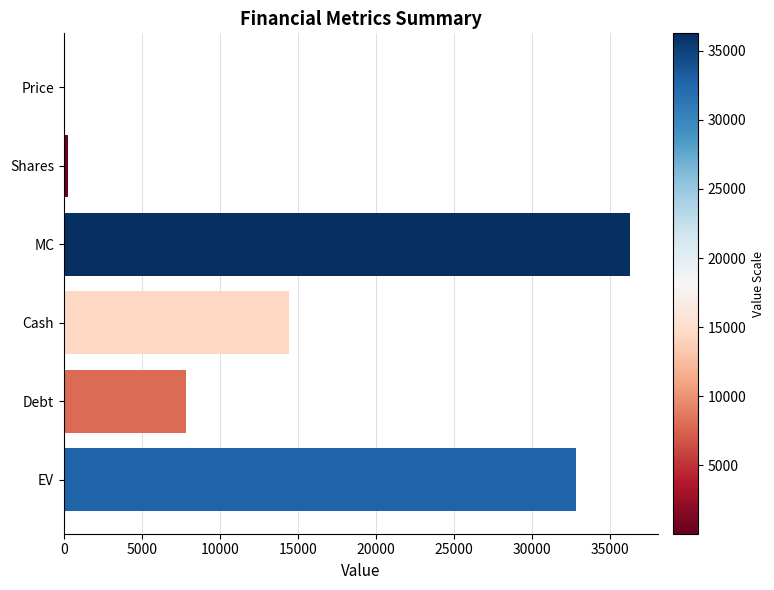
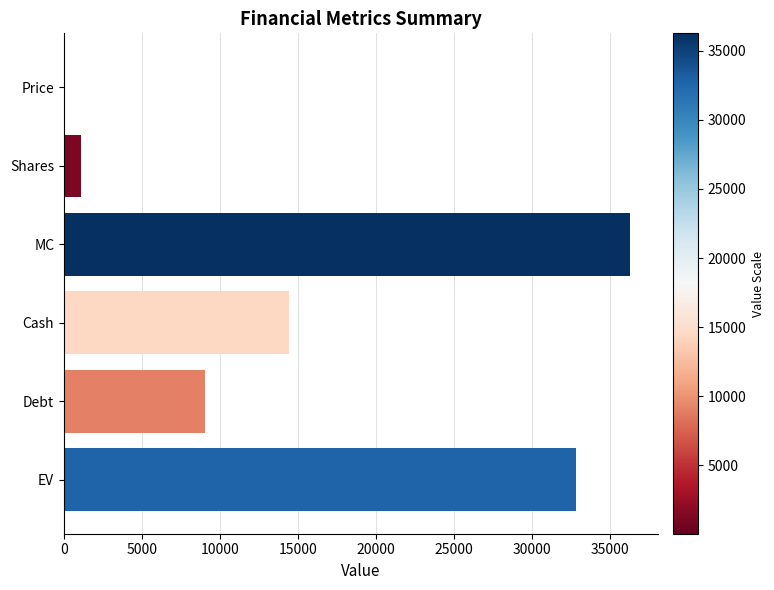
  {
-   "Shares": 300,
+   "Shares": 1100,
    "MC": 36300,
    "Cash": 14400,
-   "Debt": 7800,
+   "Debt": 9100,
    "EV": 32800
  }
